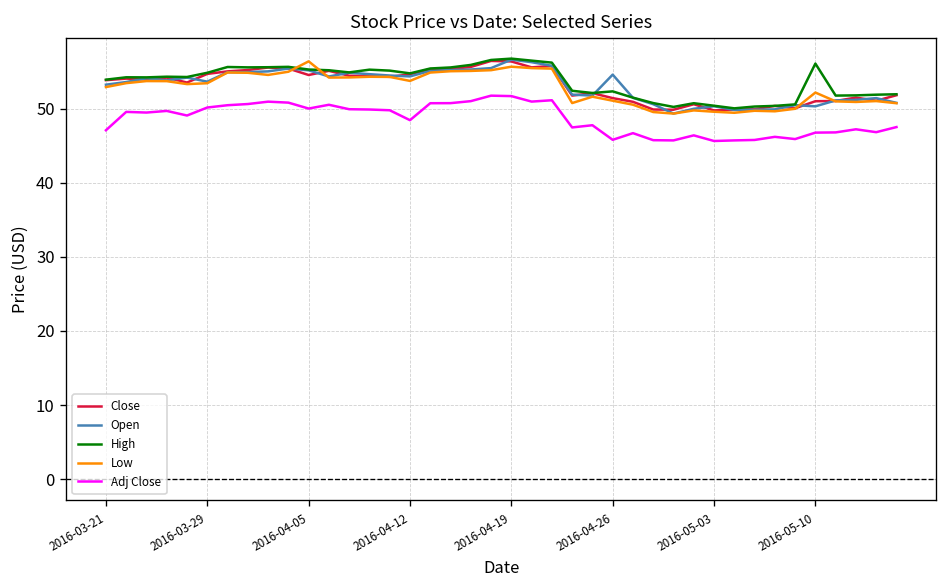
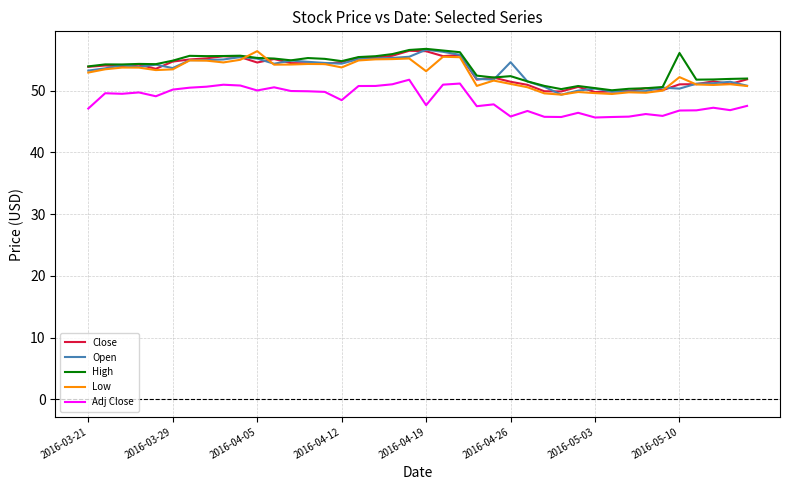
  {
    "Close": {
      "2016-04-05": 55,
      "2016-05-10": 51
    },
    "Open": {
      "2016-04-26": 55,
      "2016-05-10": 50
    },
    "High": {
      "2016-04-26": 52,
      "2016-05-10": 56
    },
    "Low": {
      "2016-04-05": 56,
      "2016-04-12": 54,
-     "2016-04-19": 56,
+     "2016-04-19": 53,
      "2016-05-10": 52
    },
    "Adj Close": {
      "2016-03-21": 47,
      "2016-03-29": 50,
      "2016-04-05": 50,
      "2016-04-12": 48,
-     "2016-04-19": 52,
+     "2016-04-19": 48,
      "2016-04-26": 46,
      "2016-05-03": 46,
      "2016-05-10": 47
    }
  }
